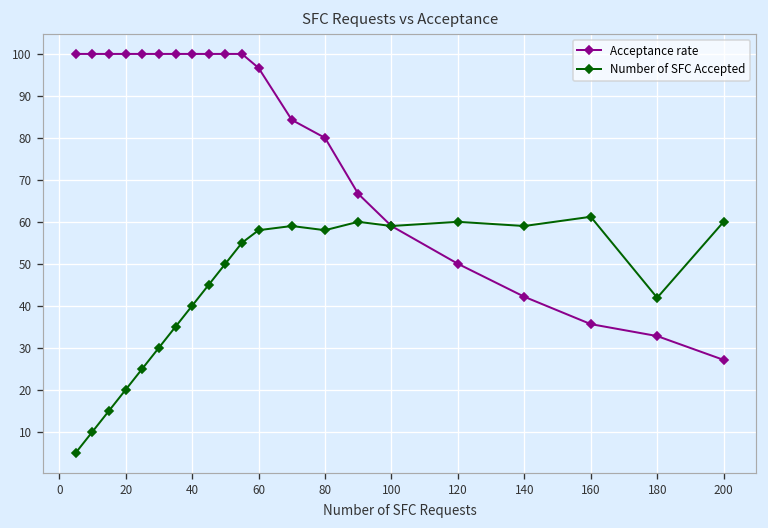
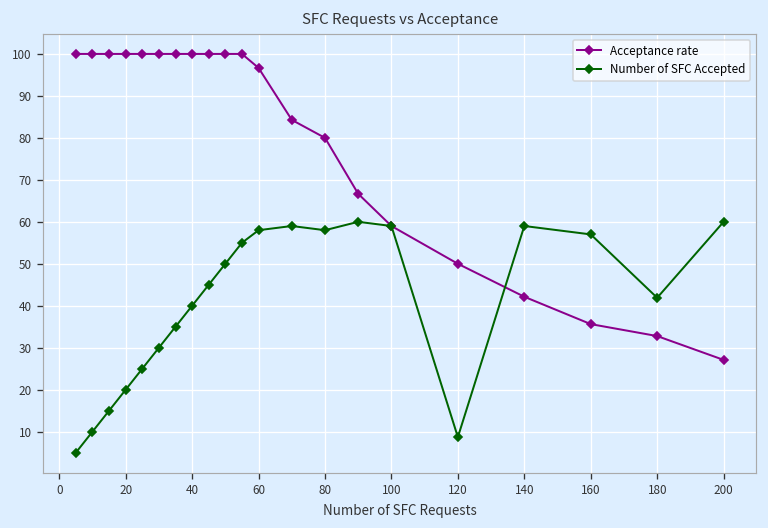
  {
    "Acceptance rate": {
      "20": 100,
      "40": 100,
      "60": 97,
      "80": 80,
      "120": 50,
      "140": 42,
      "160": 36,
      "180": 33,
      "200": 27
    },
    "Number of SFC Accepted": {
      "20": 20,
      "40": 40,
      "60": 58,
      "80": 58,
-     "120": 60,
+     "120": 9,
      "140": 59,
-     "160": 61,
+     "160": 57,
      "180": 42,
      "200": 60
    }
  }
